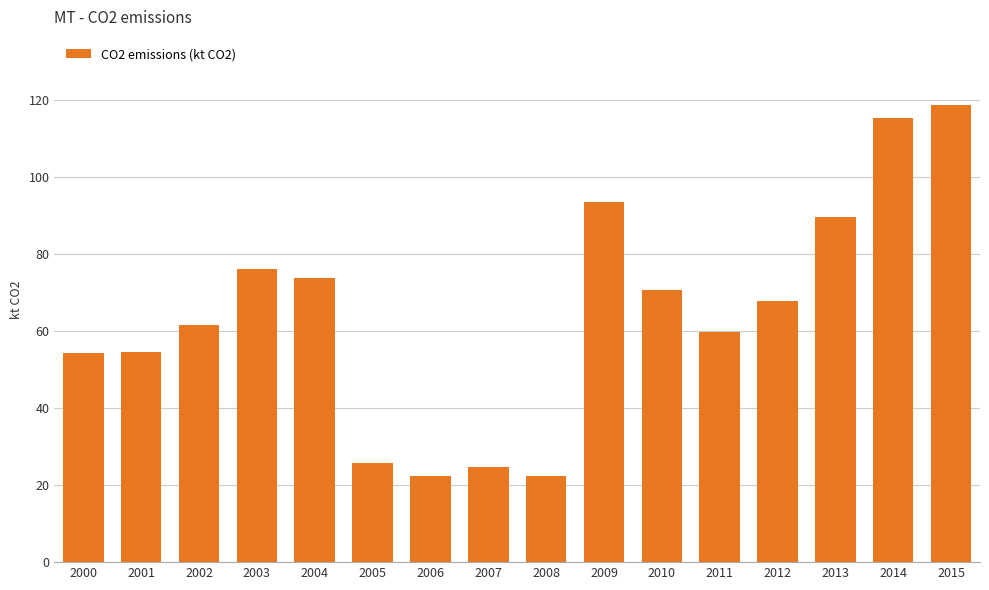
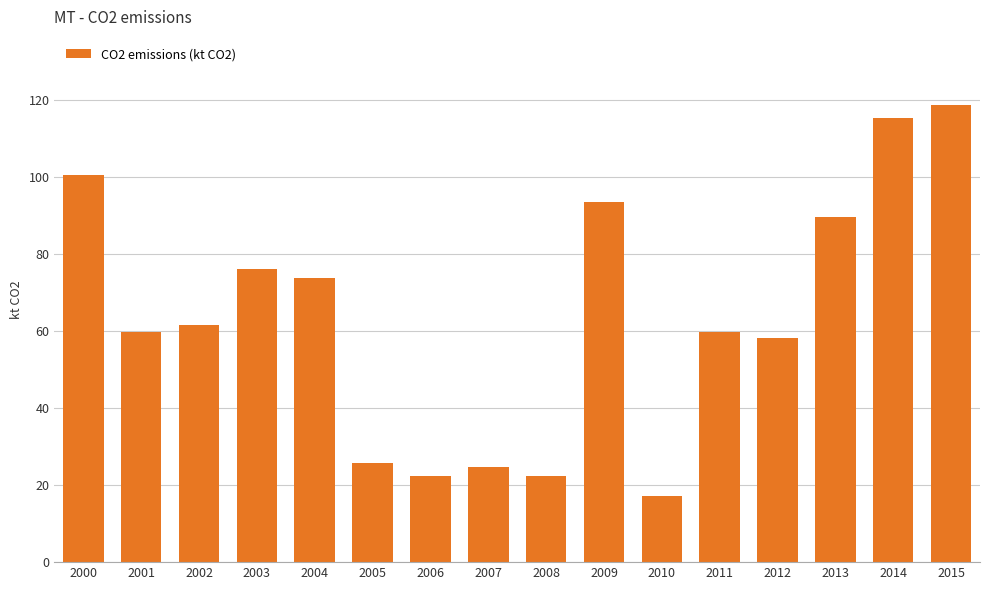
  {
-   "2000": 54,
-   "2001": 55,
+   "2000": 100,
+   "2001": 60,
    "2002": 61,
    "2003": 76,
    "2004": 74,
    "2005": 26,
    "2006": 22,
    "2007": 25,
    "2008": 22,
    "2009": 93,
-   "2010": 71,
+   "2010": 17,
    "2011": 60,
-   "2012": 68,
+   "2012": 58,
    "2013": 89,
    "2014": 115,
    "2015": 119
  }
